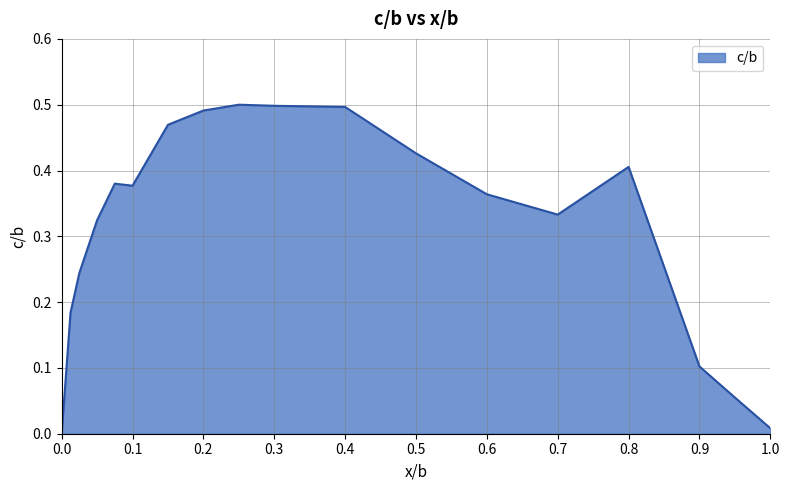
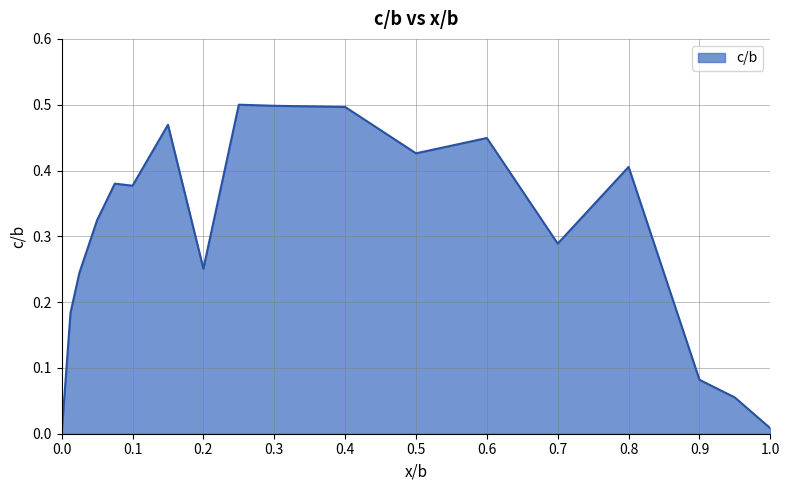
  {
    "0.0": 0.00,
    "0.1": 0.38,
-   "0.2": 0.49,
+   "0.2": 0.25,
    "0.3": 0.50,
    "0.4": 0.50,
    "0.5": 0.43,
-   "0.6": 0.36,
-   "0.7": 0.33,
+   "0.6": 0.45,
+   "0.7": 0.29,
    "0.8": 0.41,
-   "0.9": 0.10,
+   "0.9": 0.08,
    "1.0": 0.01
  }
